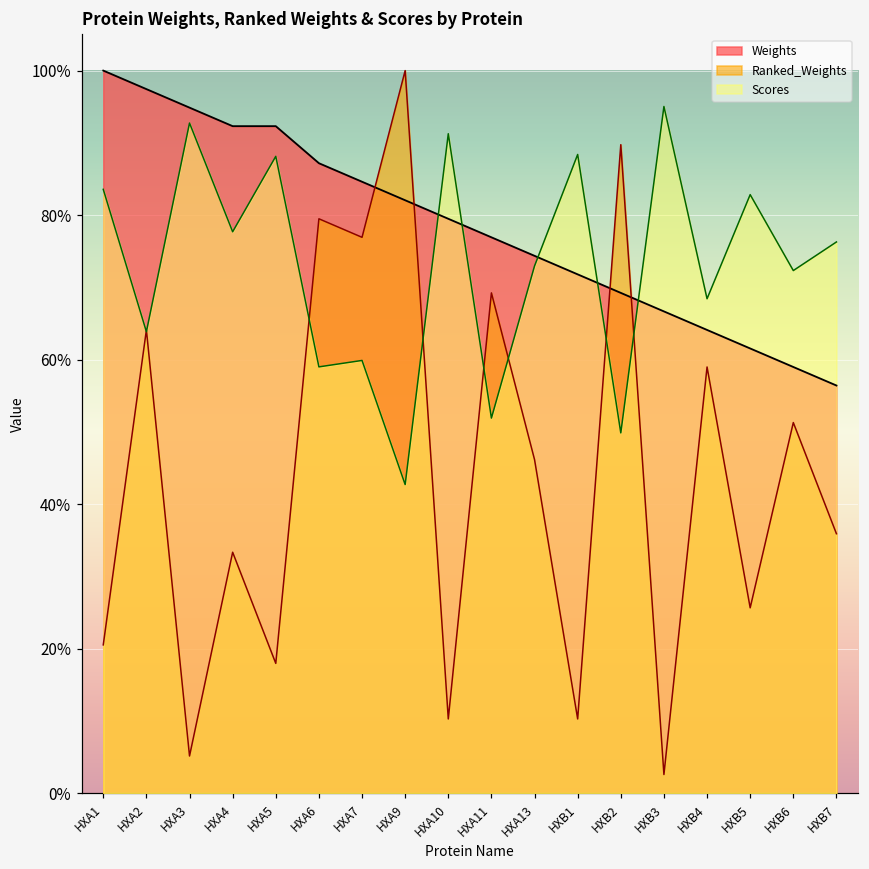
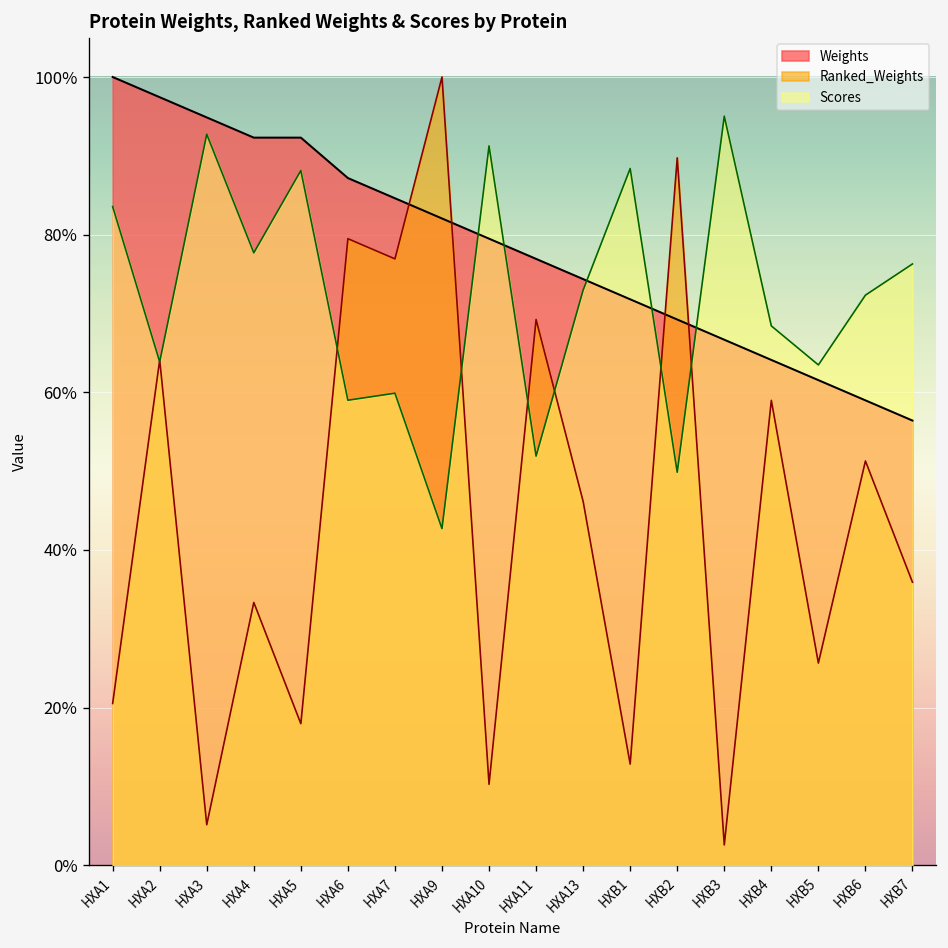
  {
    "Weights": {
      "HXA1": "100%",
      "HXA2": "97%",
      "HXA3": "95%",
      "HXA4": "92%",
      "HXA5": "92%",
      "HXA6": "87%",
      "HXA7": "85%",
      "HXA9": "82%",
      "HXA10": "79%",
      "HXA11": "77%",
      "HXA13": "74%",
      "HXB1": "72%",
      "HXB2": "69%",
      "HXB3": "67%",
      "HXB4": "64%",
      "HXB5": "62%",
      "HXB6": "59%",
      "HXB7": "56%"
    },
    "Ranked_Weights": {
      "HXA1": "21%",
      "HXA3": "5%",
      "HXA4": "33%",
      "HXA5": "18%",
      "HXA6": "79%",
      "HXA7": "77%",
      "HXA9": "100%",
      "HXA10": "10%",
      "HXA11": "69%",
      "HXA13": "46%",
-     "HXB1": "10%",
+     "HXB1": "13%",
      "HXB2": "90%",
      "HXB3": "3%",
      "HXB4": "59%",
      "HXB5": "26%",
      "HXB6": "51%",
      "HXB7": "36%"
    },
    "Scores": {
      "HXA1": "84%",
      "HXA3": "93%",
      "HXA4": "78%",
      "HXA5": "88%",
      "HXA6": "59%",
      "HXA7": "60%",
      "HXA9": "43%",
      "HXA10": "91%",
      "HXA11": "52%",
      "HXA13": "73%",
      "HXB1": "88%",
      "HXB2": "50%",
      "HXB3": "95%",
      "HXB4": "68%",
-     "HXB5": "83%",
+     "HXB5": "63%",
      "HXB6": "72%",
      "HXB7": "76%"
    }
  }
